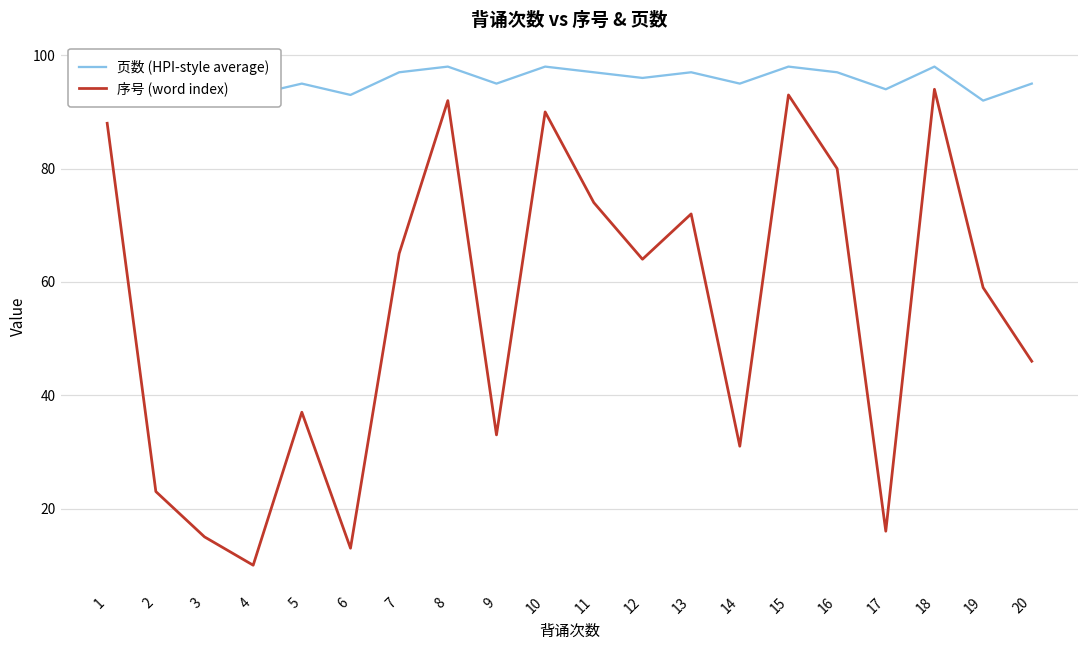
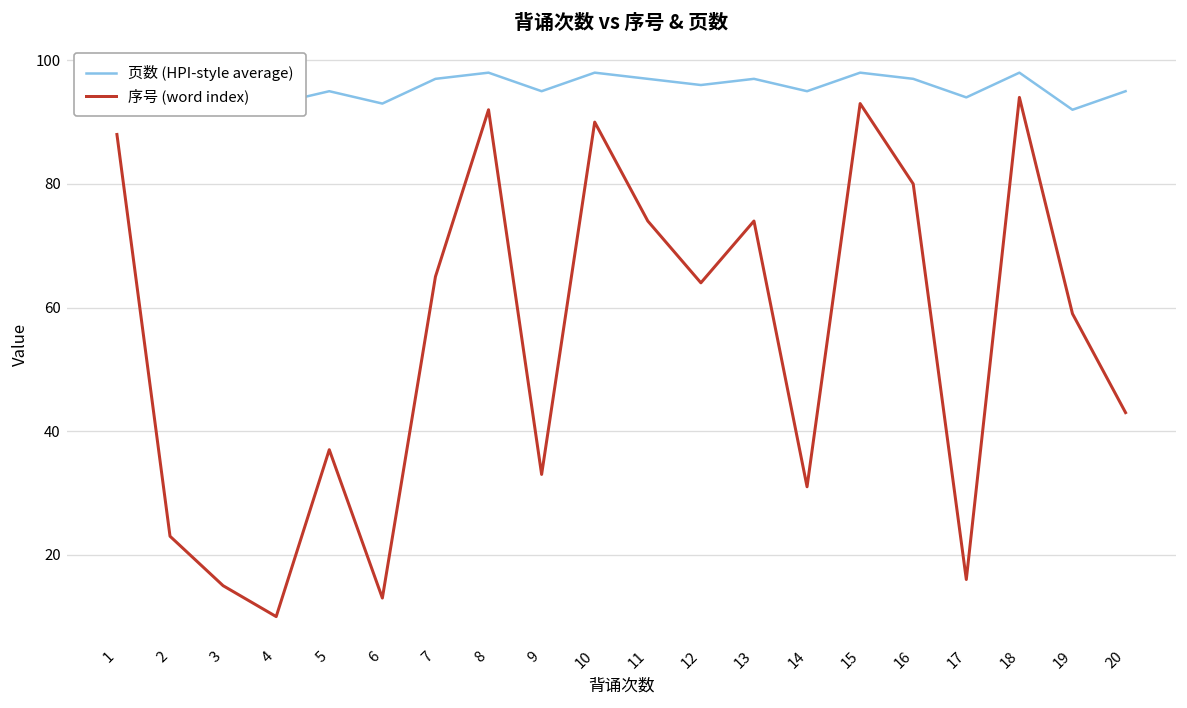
  {
    "页数 (HPI-style average)": {
      "5": 95,
      "6": 93,
      "7": 97,
      "8": 98,
      "9": 95,
      "10": 98,
      "11": 97,
      "12": 96,
      "13": 97,
      "14": 95,
      "15": 98,
      "16": 97,
      "17": 94,
      "18": 98,
      "19": 92,
      "20": 95
    },
    "序号 (word index)": {
      "1": 88,
      "2": 23,
      "3": 15,
      "4": 10,
      "5": 37,
      "6": 13,
      "7": 65,
      "8": 92,
      "9": 33,
      "10": 90,
      "11": 74,
      "12": 64,
-     "13": 72,
+     "13": 74,
      "14": 31,
      "15": 93,
      "16": 80,
      "17": 16,
      "18": 94,
      "19": 59,
-     "20": 46
+     "20": 43
    }
  }
